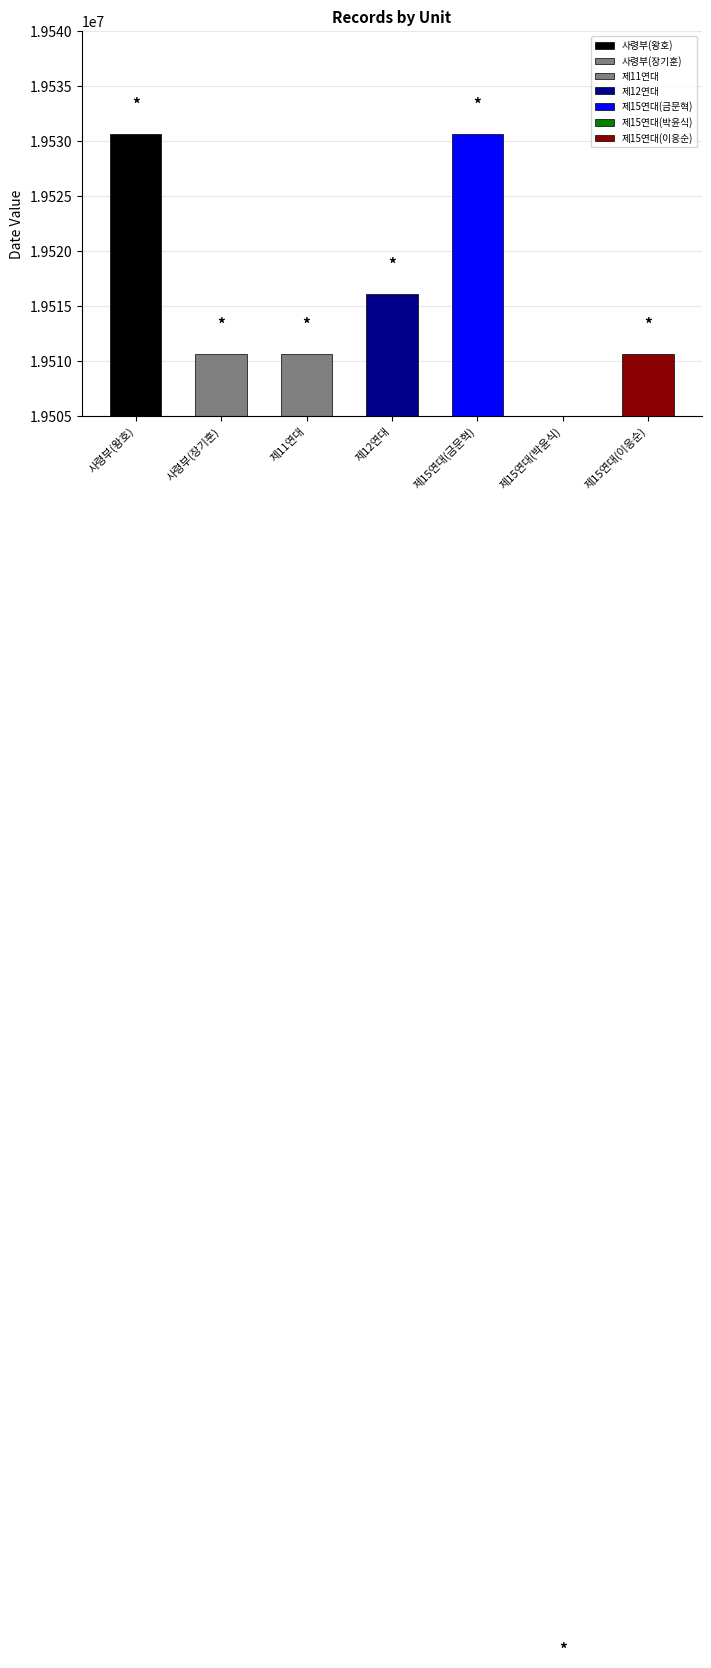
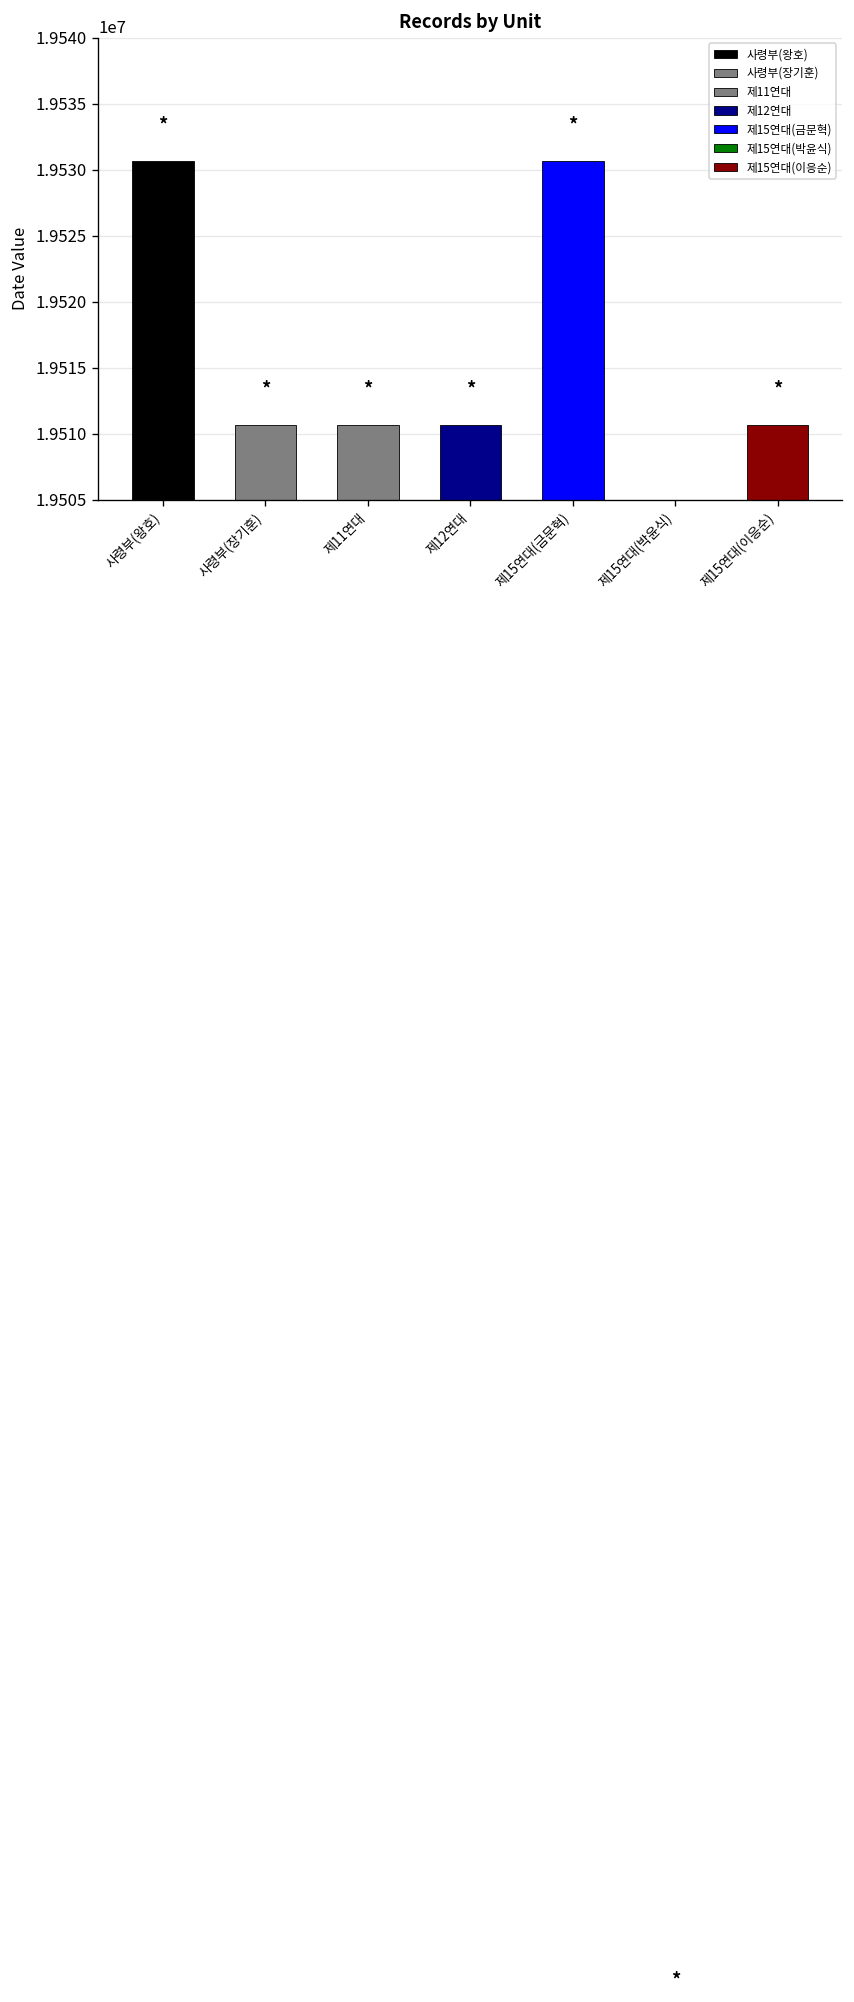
  {
    "사령부(왕호)": 19530600,
    "사령부(장기훈)": 19510600,
    "제11연대": 19510600,
-   "제12연대": 19516100,
+   "제12연대": 19510600,
    "제15연대(금문혁)": 19530600,
    "제15연대(이응순)": 19510600
  }
